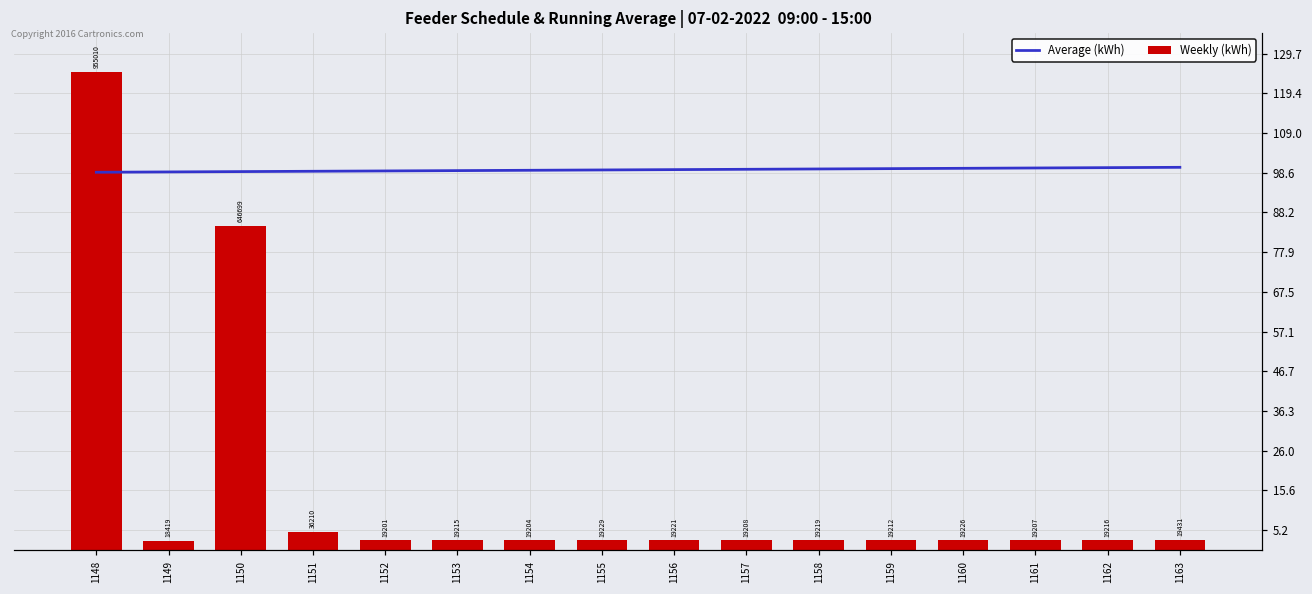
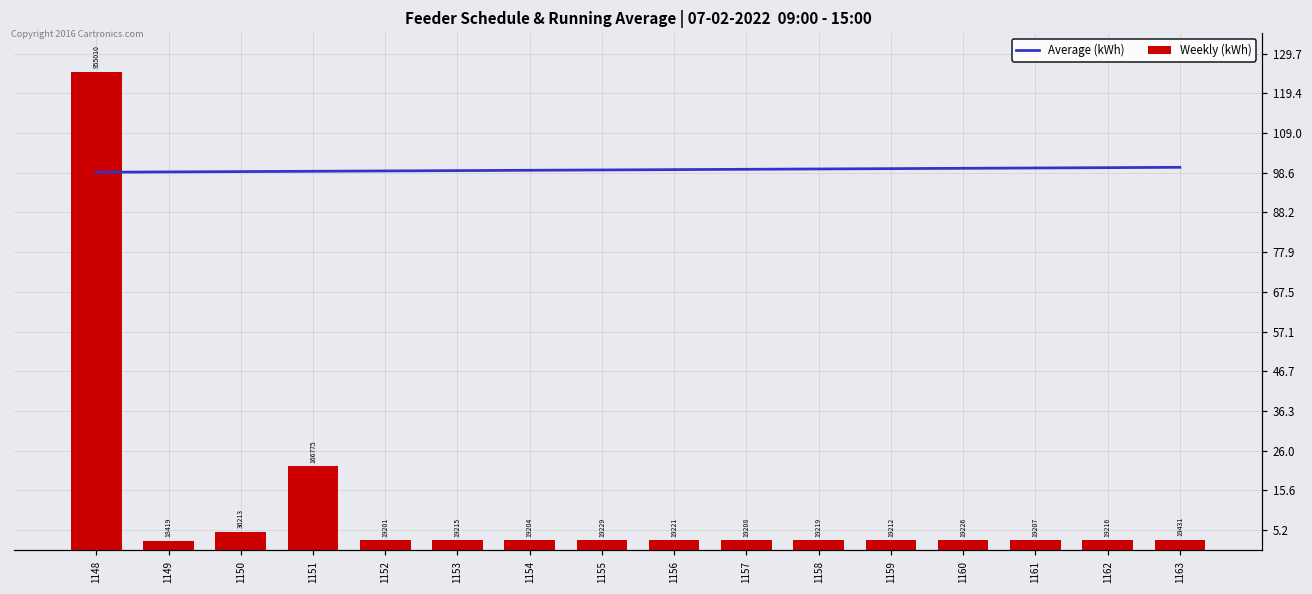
  {
    "Average (kWh)": {
      "1148": 99,
      "1149": 99,
      "1150": 99,
      "1151": 99,
      "1152": 99,
      "1153": 99,
      "1154": 99,
      "1155": 99,
      "1156": 99,
      "1157": 99,
      "1158": 100,
      "1159": 100,
      "1160": 100,
      "1161": 100,
      "1162": 100,
      "1163": 100
    },
    "Weekly (kWh)": {
-     "1150": 646699,
-     "1151": 36210
+     "1150": 36213,
+     "1151": 166775
    }
  }
